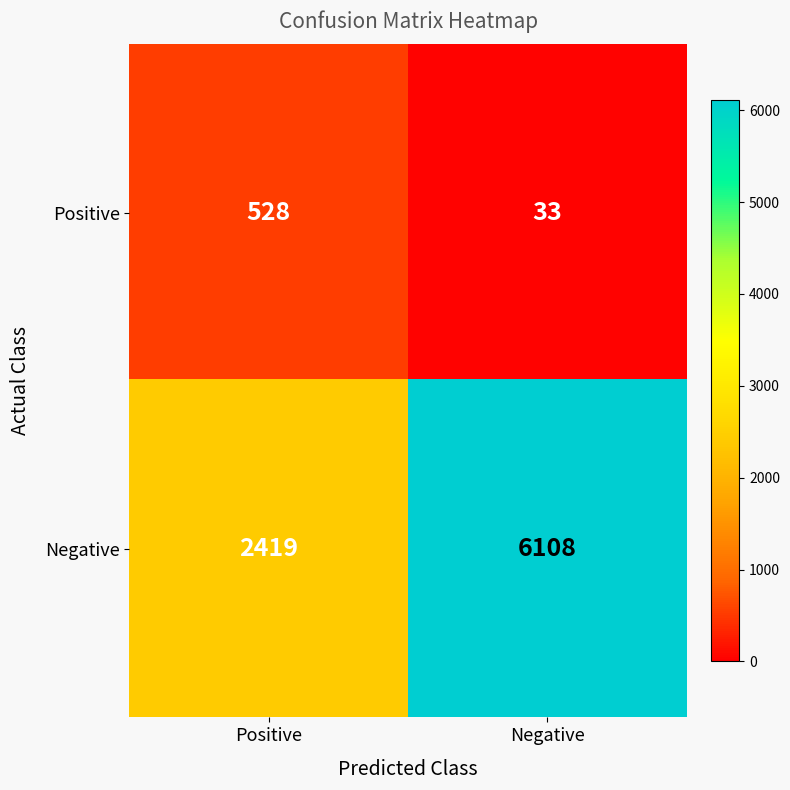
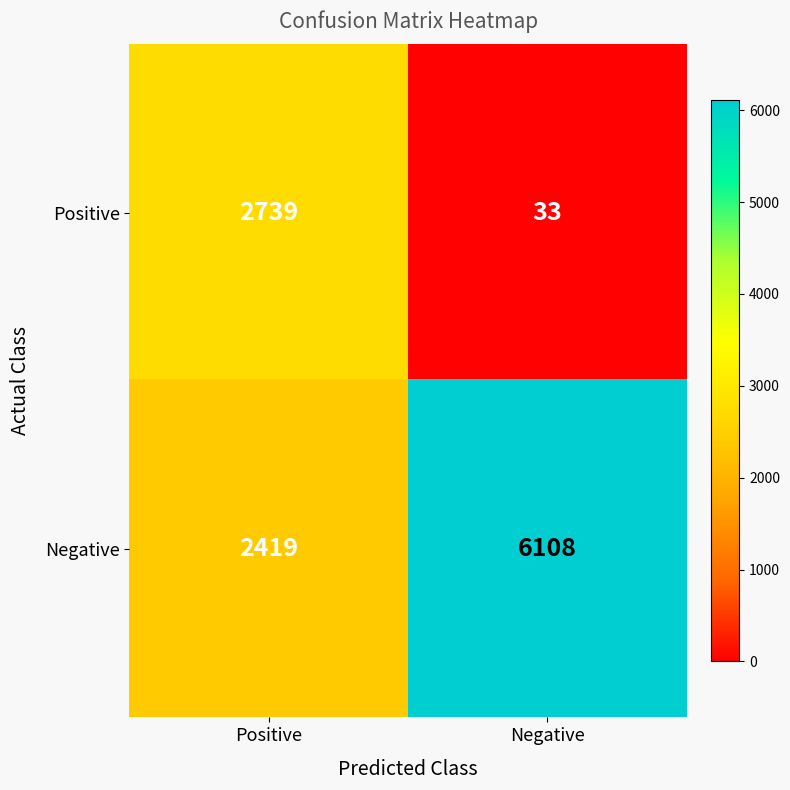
  {
    "Positive": {
-     "Positive": 528,
+     "Positive": 2739,
      "Negative": 33
    },
    "Negative": {
      "Positive": 2419,
      "Negative": 6108
    }
  }
